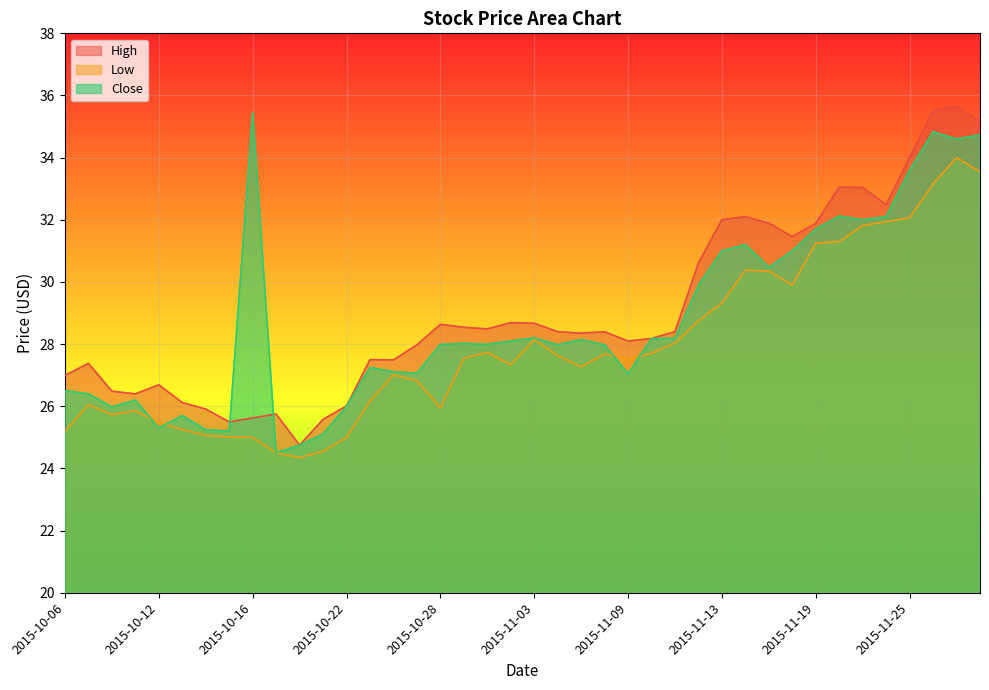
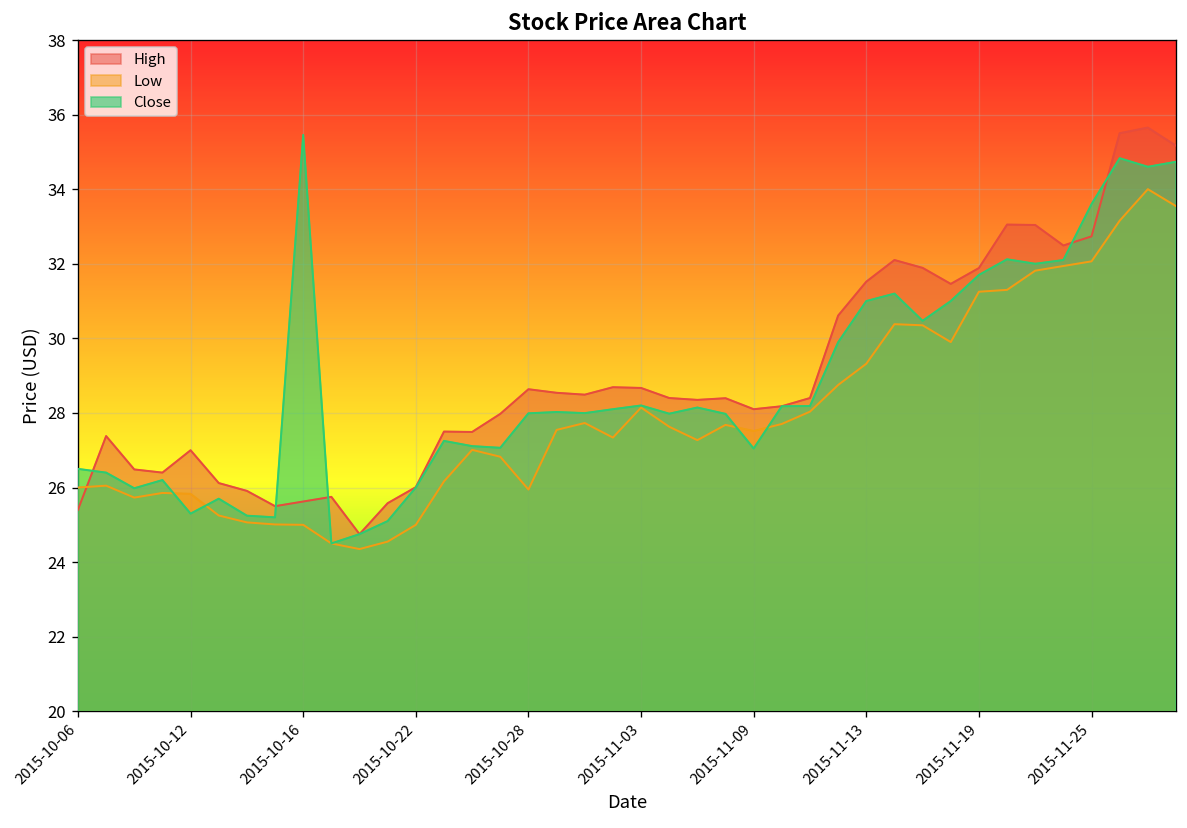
  {
    "High": {
-     "2015-10-06": 27.0,
-     "2015-10-12": 26.7,
+     "2015-10-06": 25.4,
+     "2015-10-12": 27.0,
      "2015-10-16": 25.6,
      "2015-10-28": 28.6,
      "2015-11-03": 28.7,
      "2015-11-09": 28.1,
-     "2015-11-13": 32.0,
+     "2015-11-13": 31.5,
      "2015-11-19": 31.9,
-     "2015-11-25": 34.0
+     "2015-11-25": 32.7
    },
    "Low": {
-     "2015-10-06": 25.2,
-     "2015-10-12": 25.5,
+     "2015-10-06": 26.0,
+     "2015-10-12": 25.8,
      "2015-10-16": 25.0,
      "2015-10-22": 25.0,
      "2015-10-28": 25.9,
      "2015-11-09": 27.5,
      "2015-11-13": 29.3,
      "2015-11-19": 31.3,
      "2015-11-25": 32.1
    },
    "Close": {
      "2015-10-06": 26.5,
      "2015-10-12": 25.3,
      "2015-10-16": 35.5,
      "2015-10-28": 28.0,
      "2015-11-09": 27.0,
      "2015-11-13": 31.0,
      "2015-11-19": 31.7,
      "2015-11-25": 33.6
    }
  }
